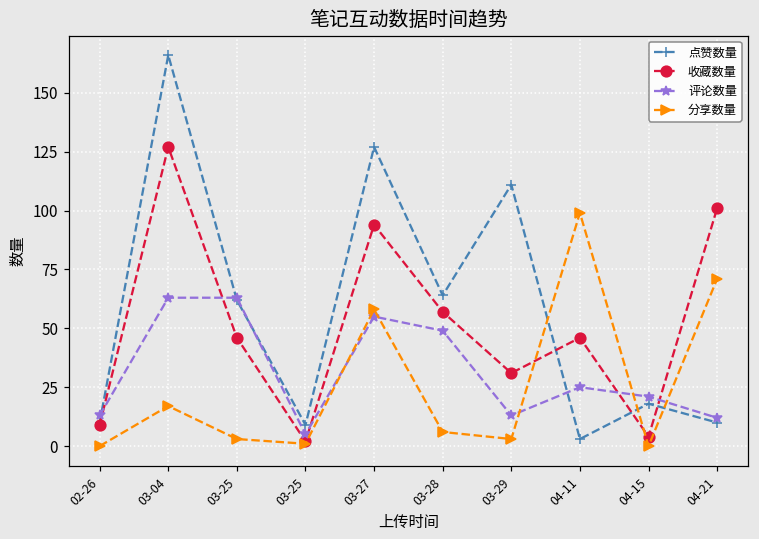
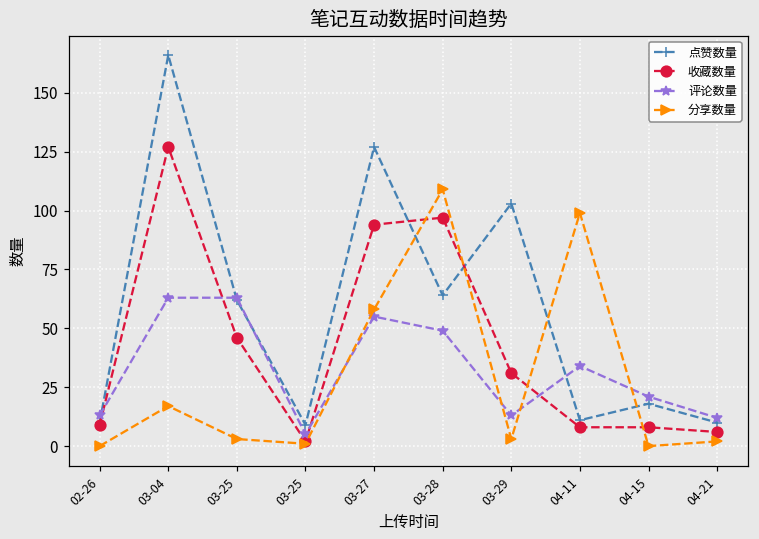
  {
    "点赞数量": {
      "03-04": 166,
      "03-27": 127,
      "03-28": 64,
-     "03-29": 111,
-     "04-11": 3,
+     "03-29": 103,
+     "04-11": 11,
      "04-15": 18,
      "04-21": 10
    },
    "收藏数量": {
      "03-04": 127,
      "03-27": 94,
-     "03-28": 57,
+     "03-28": 97,
      "03-29": 31,
-     "04-11": 46,
-     "04-15": 4,
-     "04-21": 101
+     "04-11": 8,
+     "04-15": 8,
+     "04-21": 6
    },
    "评论数量": {
      "02-26": 13,
      "03-04": 63,
      "03-27": 55,
      "03-28": 49,
      "03-29": 13,
-     "04-11": 25,
+     "04-11": 34,
      "04-15": 21,
      "04-21": 12
    },
    "分享数量": {
      "02-26": 0,
      "03-04": 17,
      "03-27": 58,
-     "03-28": 6,
+     "03-28": 109,
      "03-29": 3,
      "04-11": 99,
      "04-15": 0,
-     "04-21": 71
+     "04-21": 2
    }
  }
